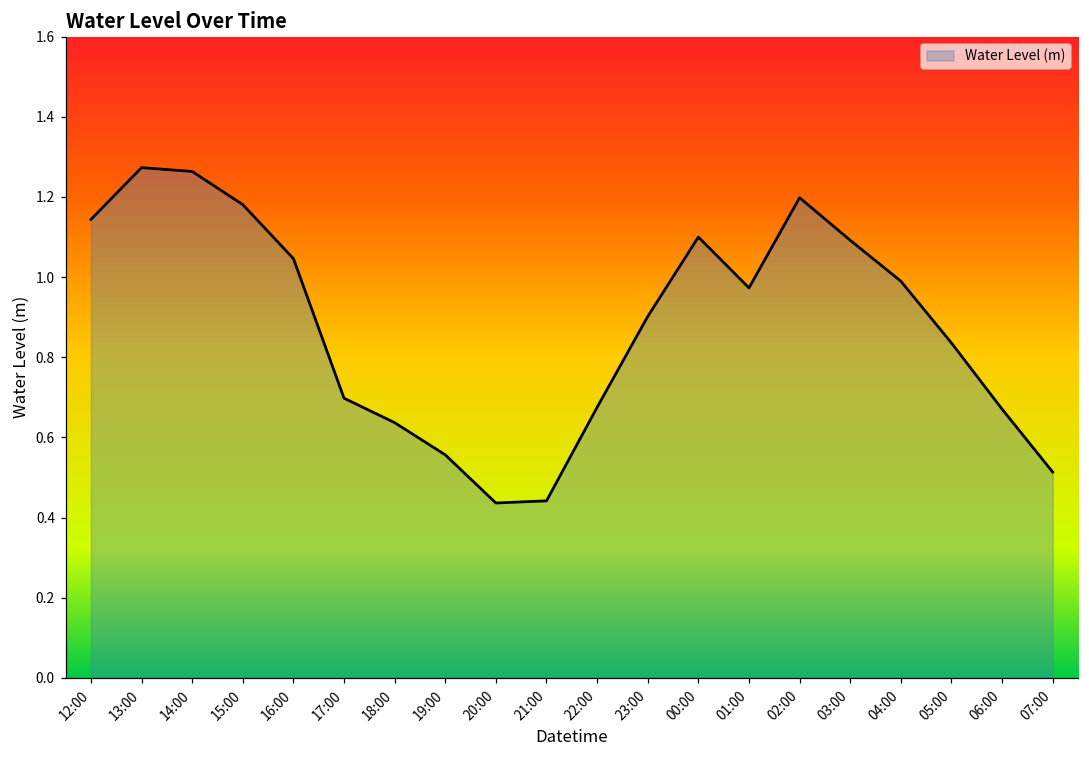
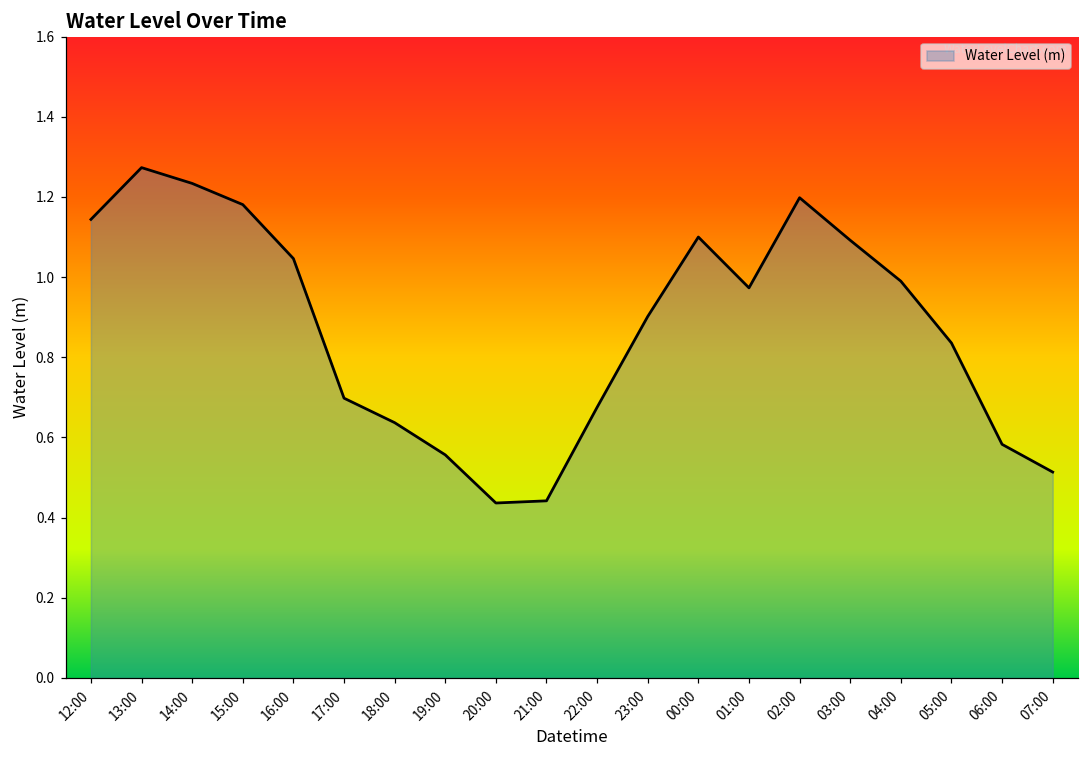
  {
    "12:00": 1.14,
    "13:00": 1.27,
-   "14:00": 1.26,
+   "14:00": 1.23,
    "15:00": 1.18,
    "16:00": 1.05,
    "17:00": 0.70,
    "18:00": 0.64,
    "19:00": 0.56,
    "20:00": 0.44,
    "21:00": 0.44,
    "22:00": 0.68,
    "23:00": 0.90,
    "00:00": 1.10,
    "01:00": 0.97,
    "02:00": 1.20,
    "03:00": 1.09,
    "04:00": 0.99,
    "05:00": 0.84,
-   "06:00": 0.67,
+   "06:00": 0.58,
    "07:00": 0.51
  }
